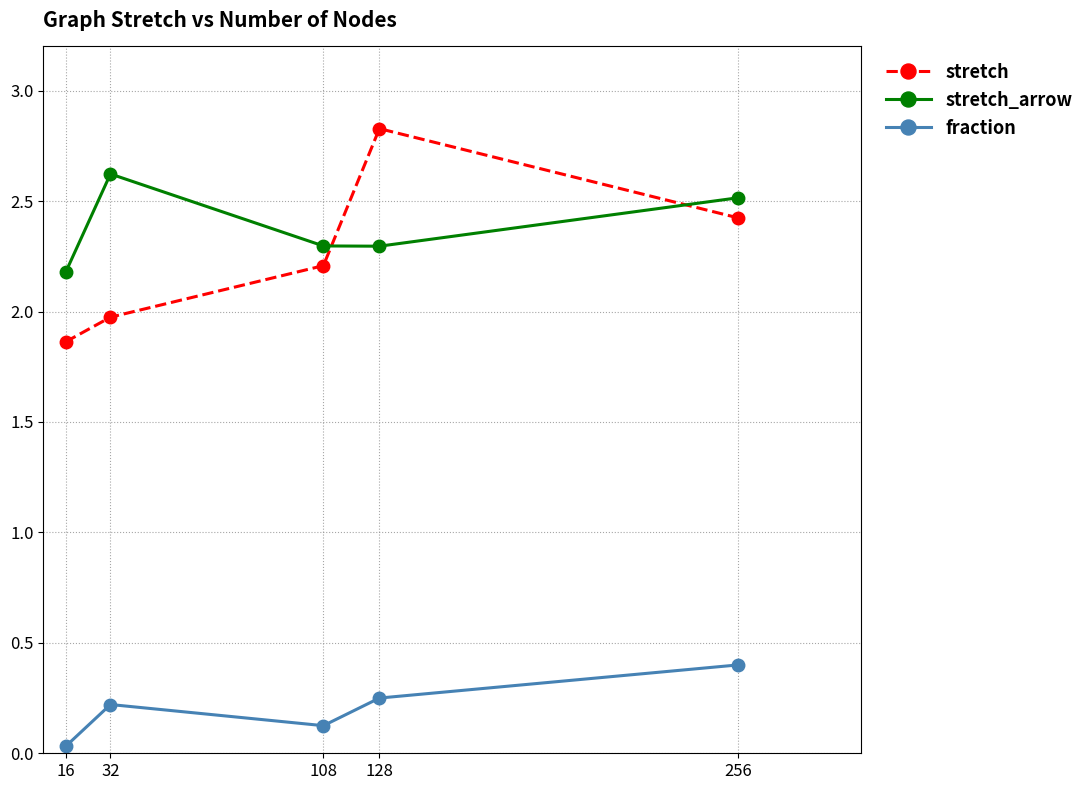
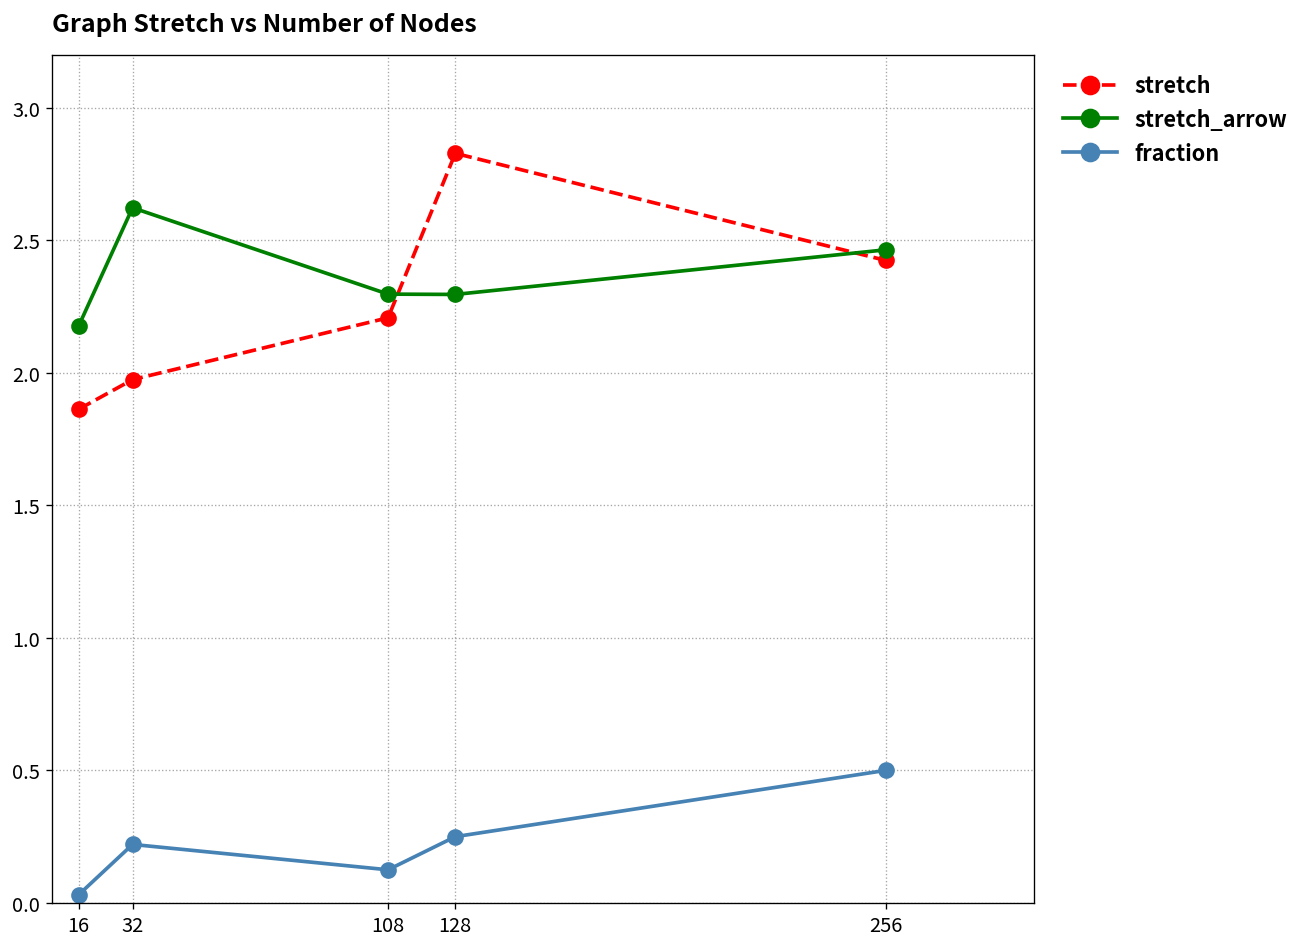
  {
    "stretch": {
      "16": 1.86,
      "32": 1.97,
      "108": 2.21,
      "128": 2.83,
      "256": 2.42
    },
    "stretch_arrow": {
      "16": 2.18,
      "32": 2.62,
      "108": 2.30,
      "128": 2.30,
-     "256": 2.51
+     "256": 2.46
    },
    "fraction": {
      "16": 0.03,
      "32": 0.22,
      "108": 0.13,
      "128": 0.25,
-     "256": 0.4
+     "256": 0.5
    }
  }
